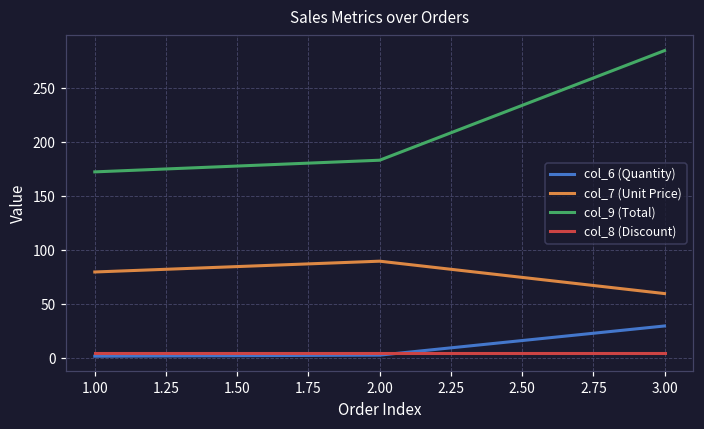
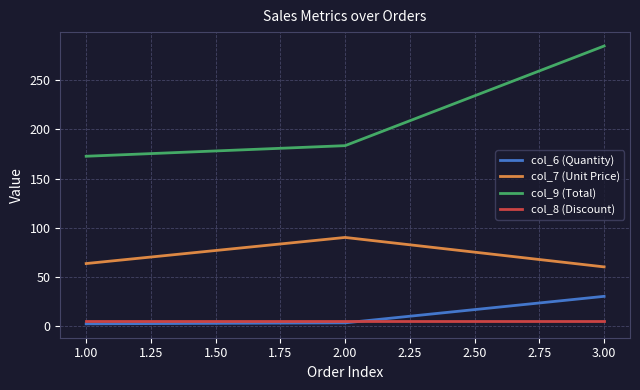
  {
    "col_6 (Quantity)": {
      "1.00": 0,
      "3.00": 30
    },
    "col_7 (Unit Price)": {
-     "1.00": 80,
+     "1.00": 60,
      "2.00": 90,
      "3.00": 60
    },
    "col_9 (Total)": {
      "1.00": 170,
      "2.00": 180,
      "3.00": 290
    },
    "col_8 (Discount)": {
      "1.00": 10,
      "3.00": 10
    }
  }
